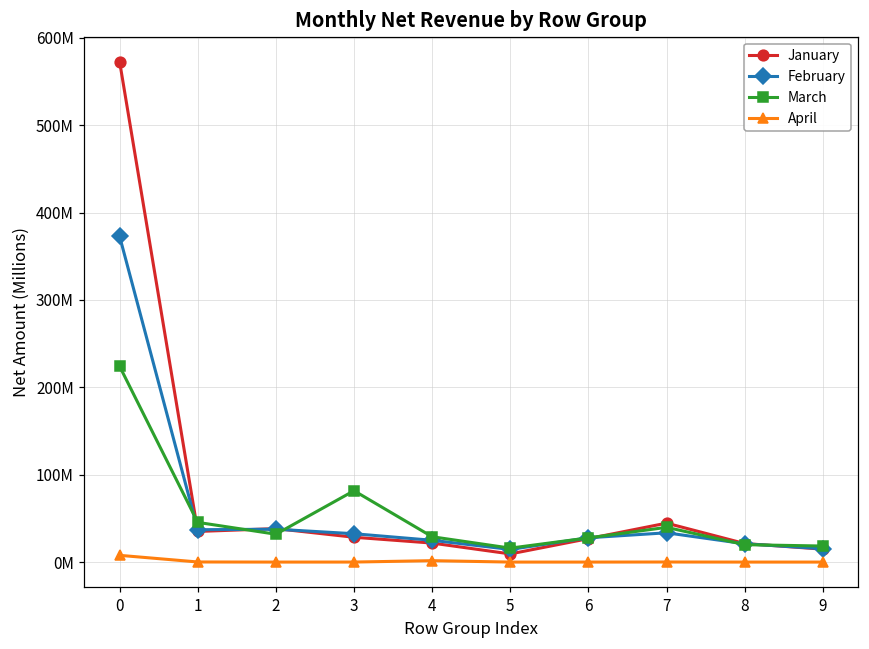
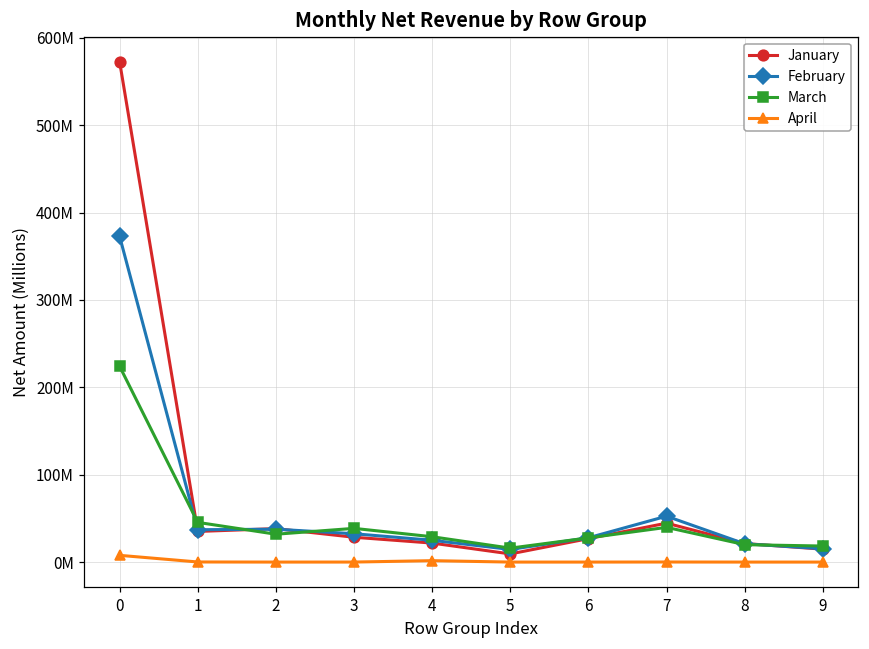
  {
    "January": {
      "0": 570000000,
      "3": 30000000,
      "5": 10000000,
      "7": 40000000
    },
    "February": {
      "0": 370000000,
      "3": 30000000,
-     "7": 30000000
+     "7": 50000000
    },
    "March": {
      "0": 220000000,
      "1": 50000000,
      "2": 30000000,
-     "3": 80000000,
+     "3": 40000000,
      "4": 30000000,
      "7": 40000000
    },
    "April": {
      "0": 10000000,
      "1": 0,
      "2": 0,
      "3": 0,
      "4": 0,
      "5": 0,
      "6": 0,
      "7": 0,
      "8": 0,
      "9": 0
    }
  }
